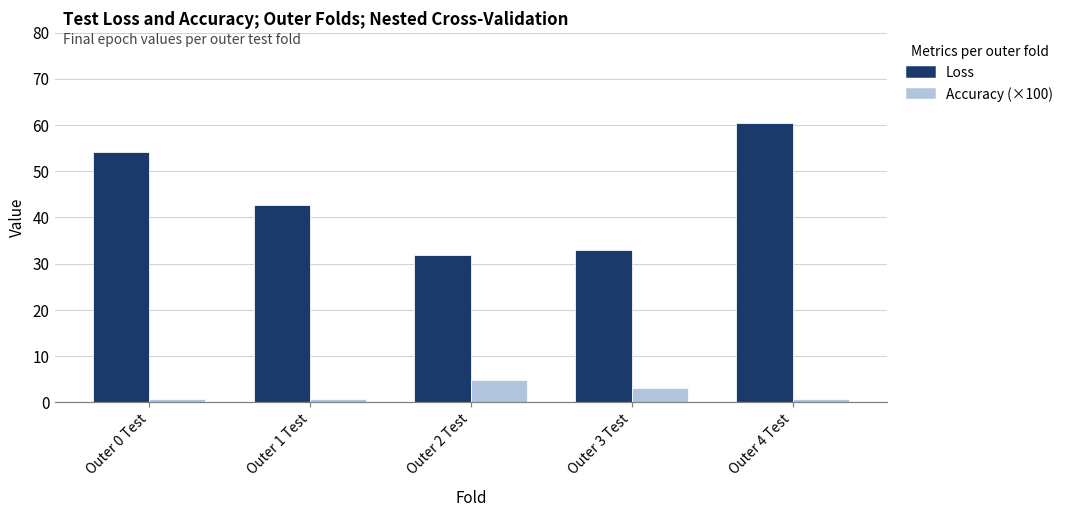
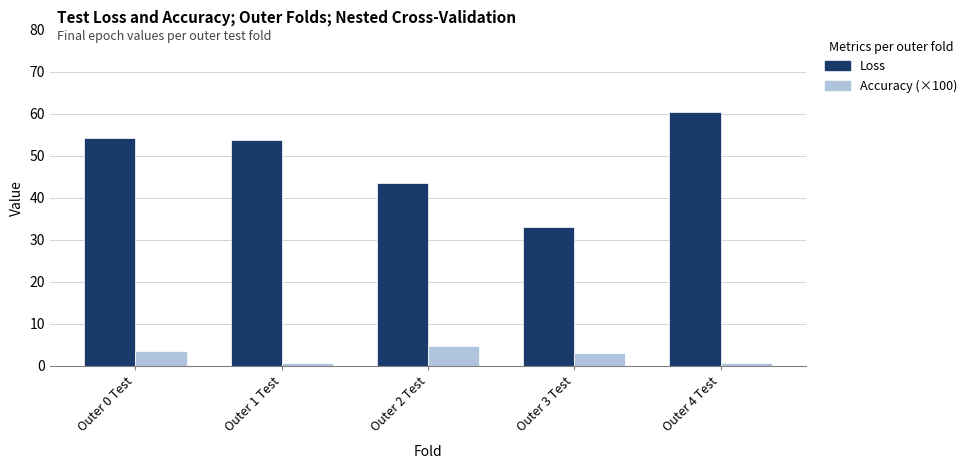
  {
    "Loss": {
      "Outer 0 Test": 54,
-     "Outer 1 Test": 43,
-     "Outer 2 Test": 32,
+     "Outer 1 Test": 54,
+     "Outer 2 Test": 43,
      "Outer 3 Test": 33,
      "Outer 4 Test": 60
    },
    "Accuracy (×100)": {
-     "Outer 0 Test": 1,
+     "Outer 0 Test": 3,
      "Outer 1 Test": 1,
      "Outer 2 Test": 5,
      "Outer 3 Test": 3,
      "Outer 4 Test": 1
    }
  }
